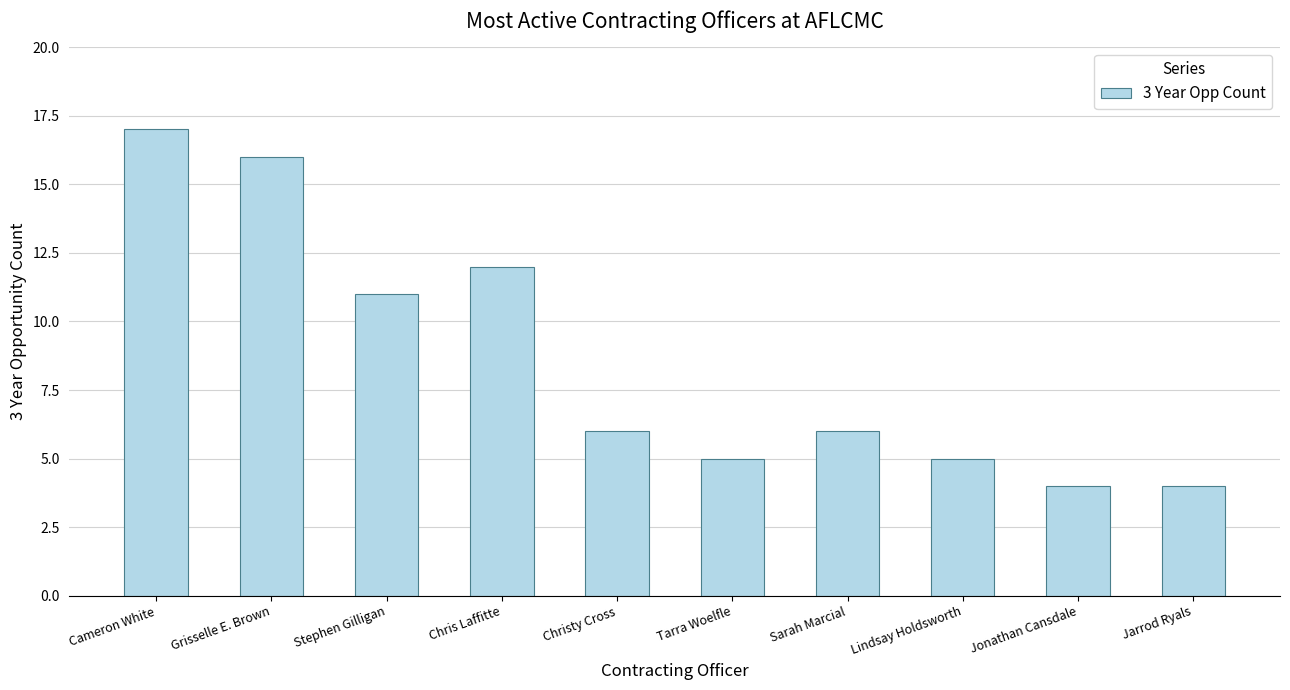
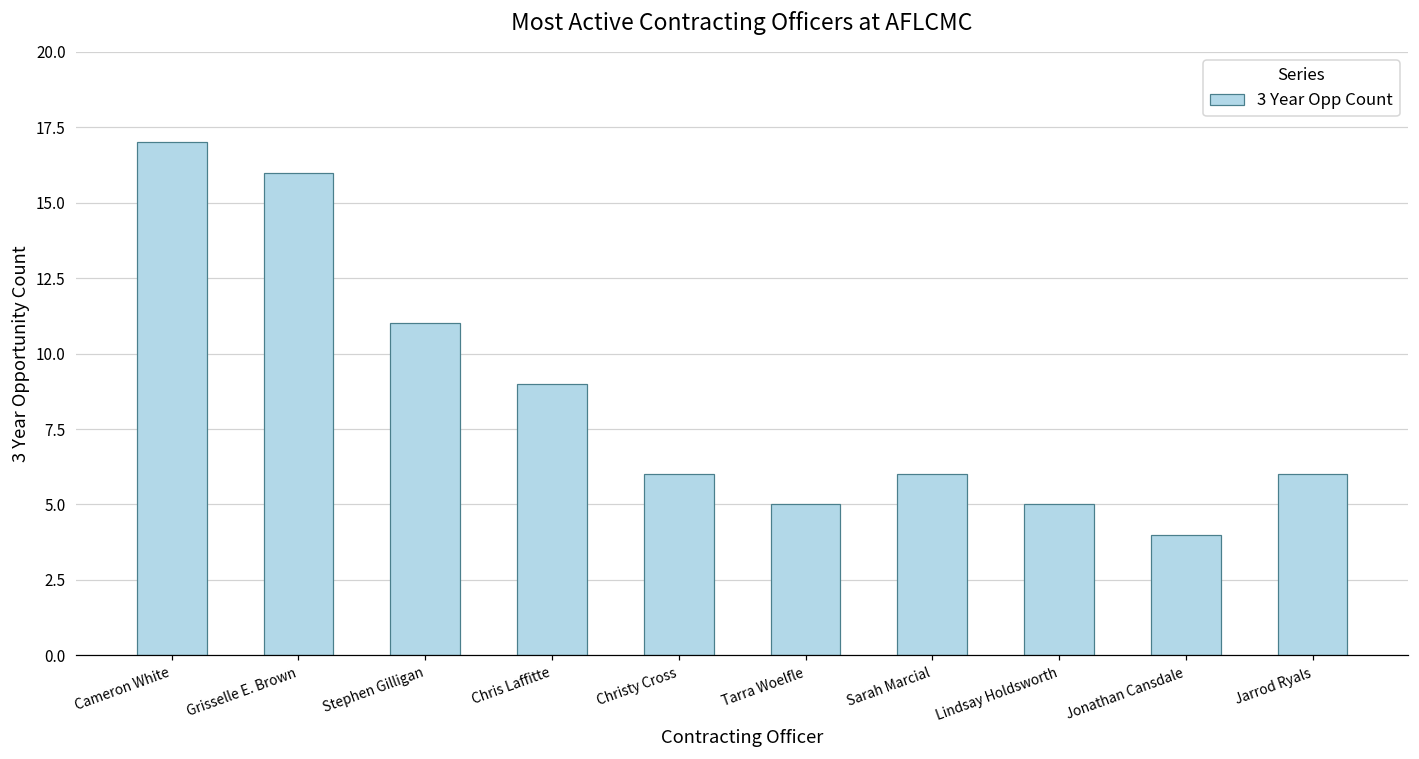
  {
    "Cameron White": 17,
    "Grisselle E. Brown": 16,
    "Stephen Gilligan": 11,
-   "Chris Laffitte": 12,
+   "Chris Laffitte": 9,
    "Christy Cross": 6,
    "Tarra Woelfle": 5,
    "Sarah Marcial": 6,
    "Lindsay Holdsworth": 5,
    "Jonathan Cansdale": 4,
-   "Jarrod Ryals": 4
+   "Jarrod Ryals": 6
  }
